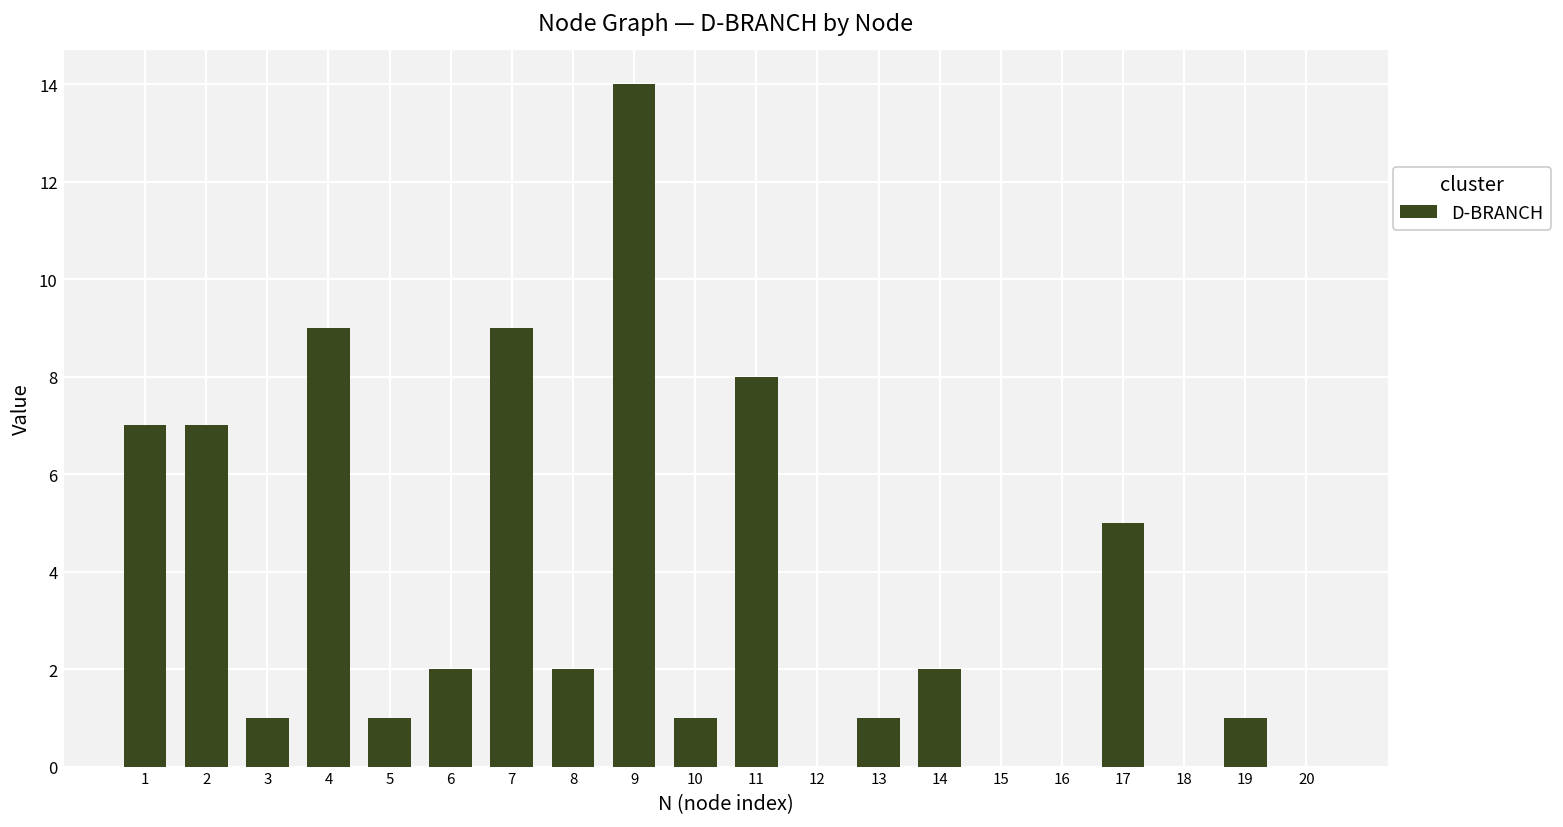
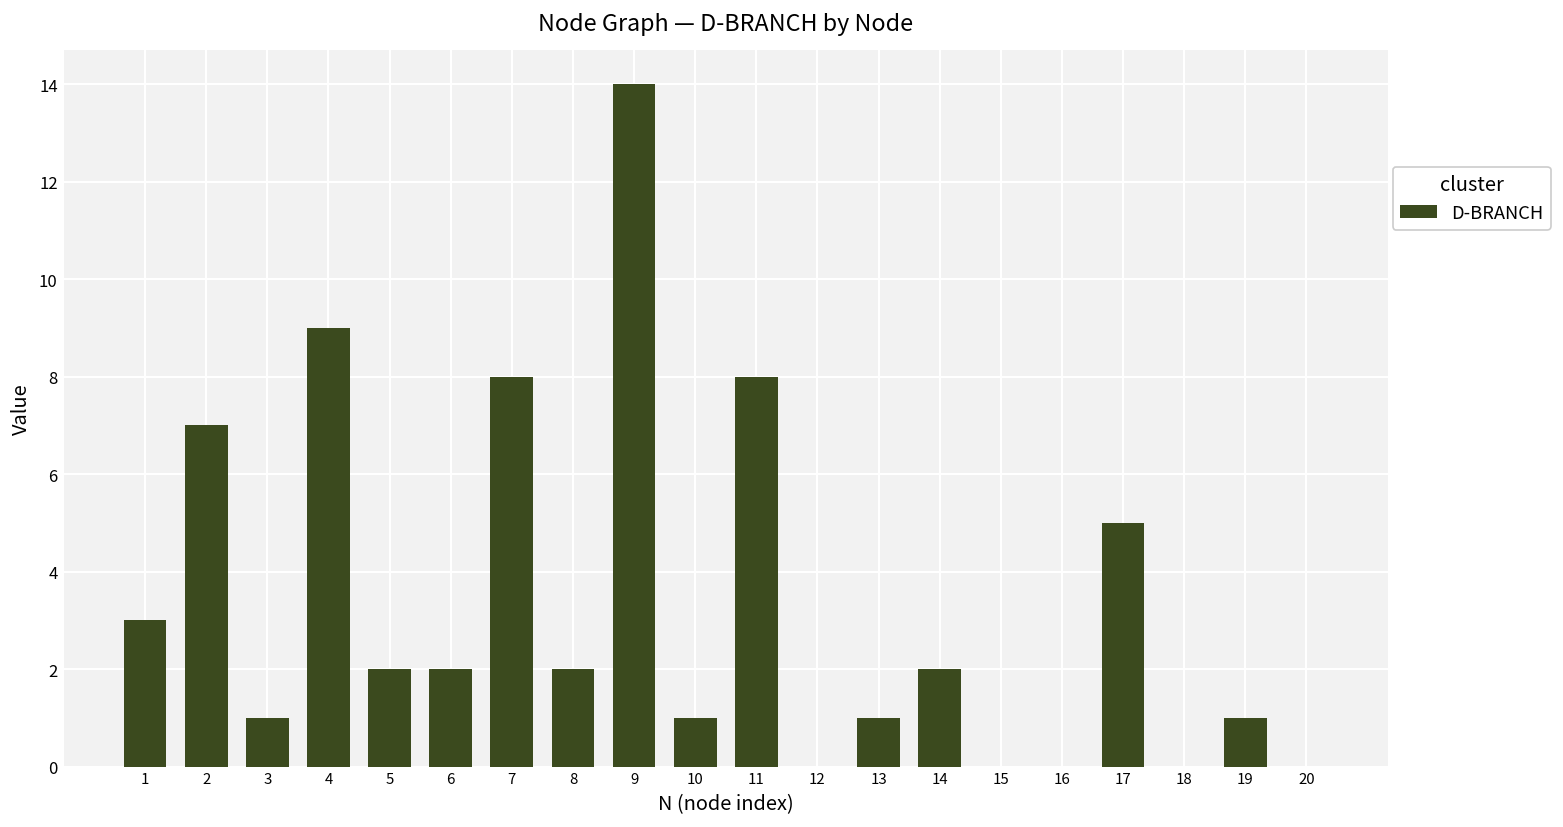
  {
-   "1": 7,
+   "1": 3,
    "2": 7,
    "3": 1,
    "4": 9,
-   "5": 1,
+   "5": 2,
    "6": 2,
-   "7": 9,
+   "7": 8,
    "8": 2,
    "9": 14,
    "10": 1,
    "11": 8,
    "12": 0,
    "13": 1,
    "14": 2,
    "15": 0,
    "16": 0,
    "17": 5,
    "18": 0,
    "19": 1,
    "20": 0
  }
